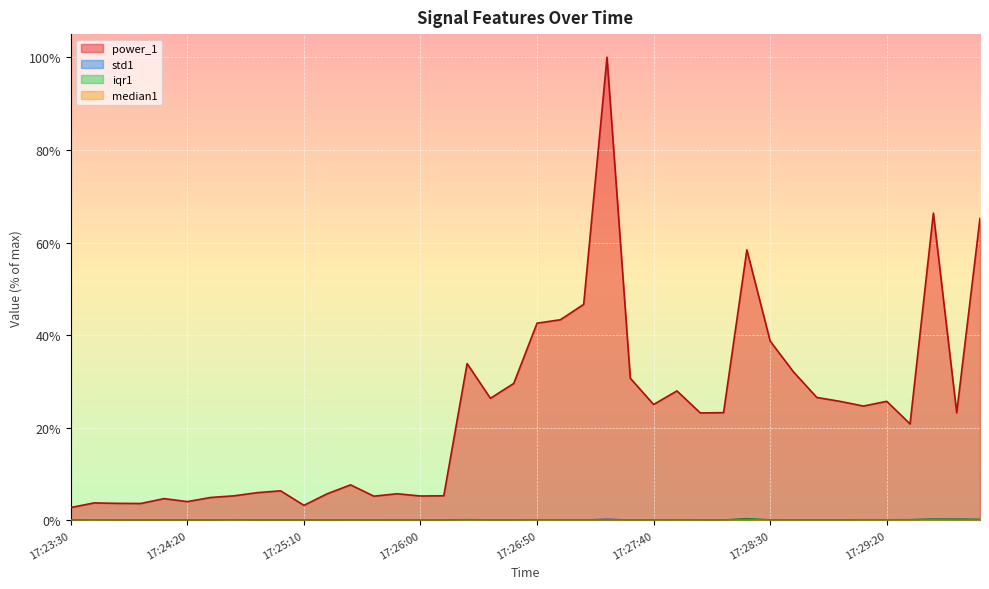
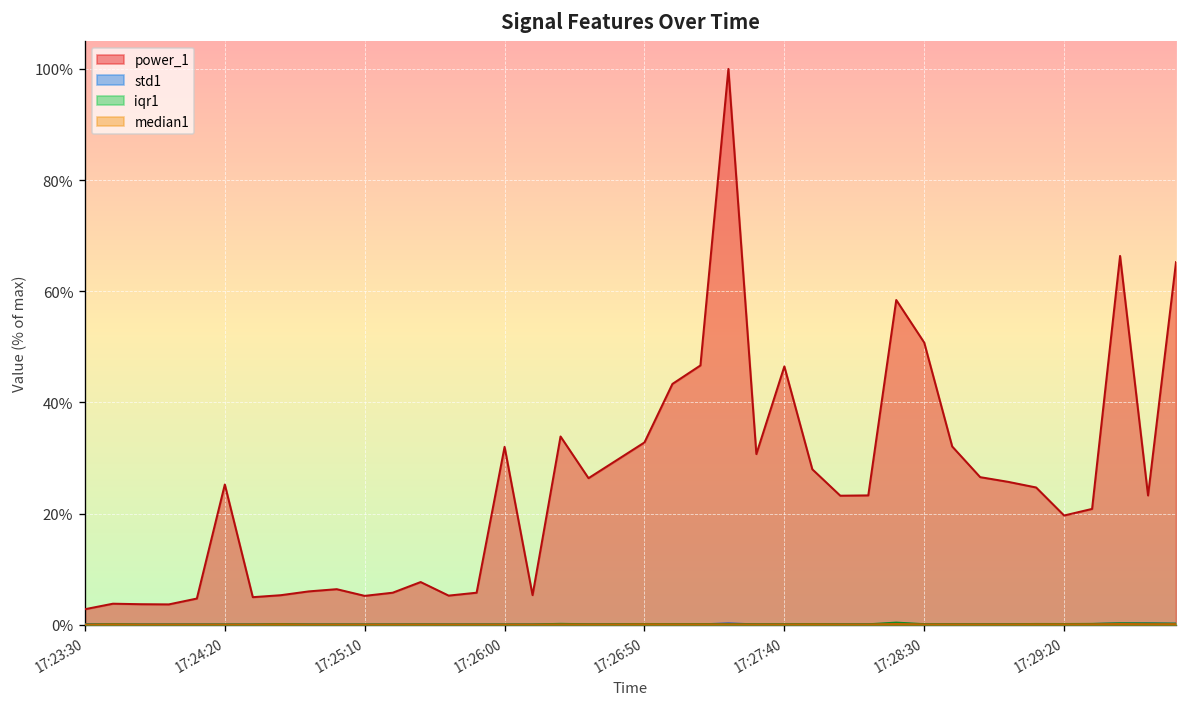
  {
    "power_1": {
      "17:23:30": "3%",
-     "17:24:20": "4%",
-     "17:25:10": "3%",
-     "17:26:00": "5%",
-     "17:26:50": "43%",
-     "17:27:40": "25%",
-     "17:28:30": "39%",
-     "17:29:20": "26%"
+     "17:24:20": "25%",
+     "17:25:10": "5%",
+     "17:26:00": "32%",
+     "17:26:50": "33%",
+     "17:27:40": "46%",
+     "17:28:30": "51%",
+     "17:29:20": "20%"
    }
  }
